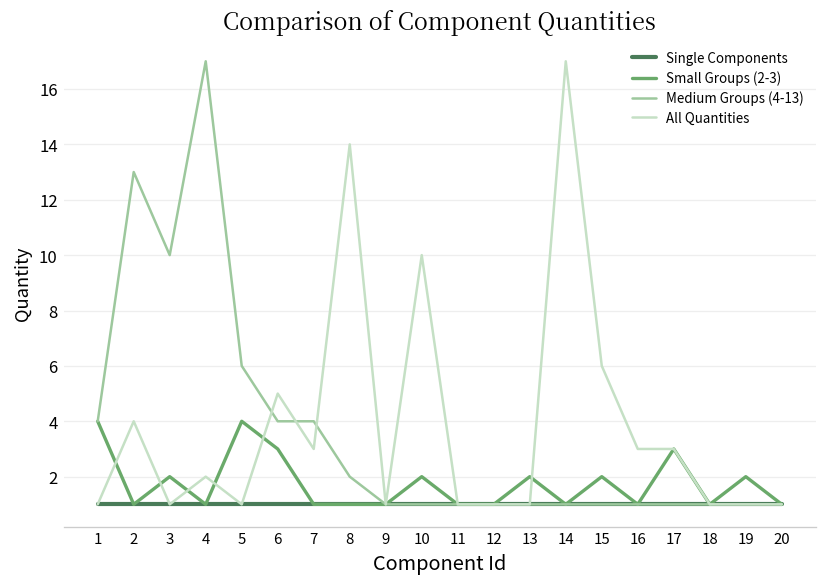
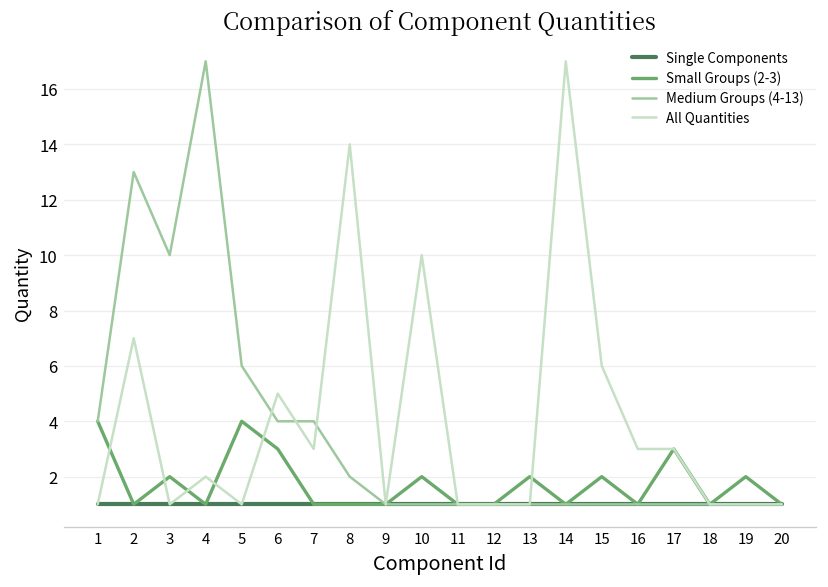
  {
    "Medium Groups (4-13)": {
      "2": 13,
      "3": 10,
      "4": 17,
      "5": 6,
      "6": 4,
      "7": 4,
      "8": 2
    },
    "All Quantities": {
-     "2": 4,
+     "2": 7,
      "4": 2,
      "6": 5,
      "7": 3,
      "8": 14,
      "10": 10,
      "14": 17,
      "15": 6,
      "16": 3
    }
  }
